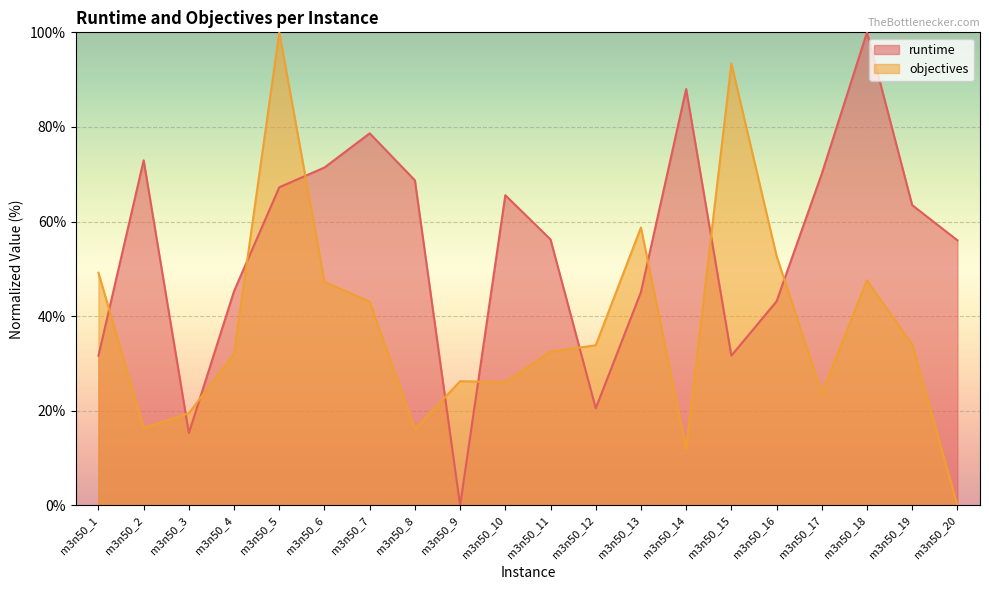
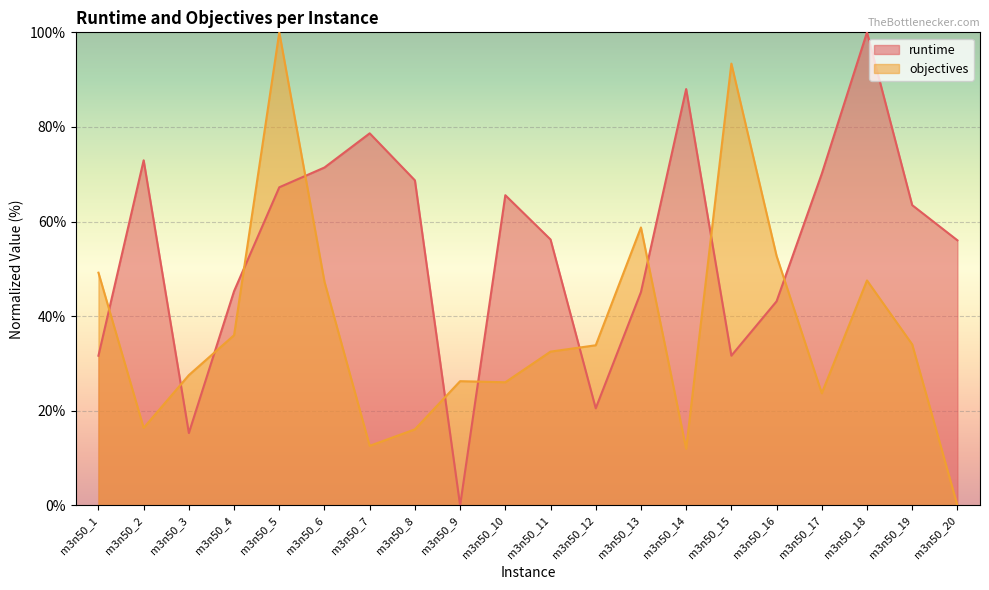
  {
    "runtime": {
      "m3n50_1": "32%",
      "m3n50_2": "73%",
      "m3n50_3": "15%",
      "m3n50_4": "45%",
      "m3n50_5": "67%",
      "m3n50_6": "71%",
      "m3n50_7": "79%",
      "m3n50_8": "69%",
      "m3n50_9": "0%",
      "m3n50_10": "66%",
      "m3n50_11": "56%",
      "m3n50_12": "21%",
      "m3n50_13": "45%",
      "m3n50_14": "88%",
      "m3n50_15": "32%",
      "m3n50_16": "43%",
      "m3n50_17": "70%",
      "m3n50_18": "100%",
      "m3n50_19": "63%",
      "m3n50_20": "56%"
    },
    "objectives": {
      "m3n50_1": "49%",
      "m3n50_2": "16%",
-     "m3n50_3": "19%",
-     "m3n50_4": "32%",
+     "m3n50_3": "28%",
+     "m3n50_4": "36%",
      "m3n50_5": "100%",
      "m3n50_6": "47%",
-     "m3n50_7": "43%",
+     "m3n50_7": "13%",
      "m3n50_8": "16%",
      "m3n50_9": "26%",
      "m3n50_10": "26%",
      "m3n50_11": "33%",
      "m3n50_12": "34%",
      "m3n50_13": "59%",
      "m3n50_14": "12%",
      "m3n50_15": "93%",
      "m3n50_16": "53%",
      "m3n50_17": "24%",
      "m3n50_18": "48%",
      "m3n50_19": "34%",
      "m3n50_20": "0%"
    }
  }
